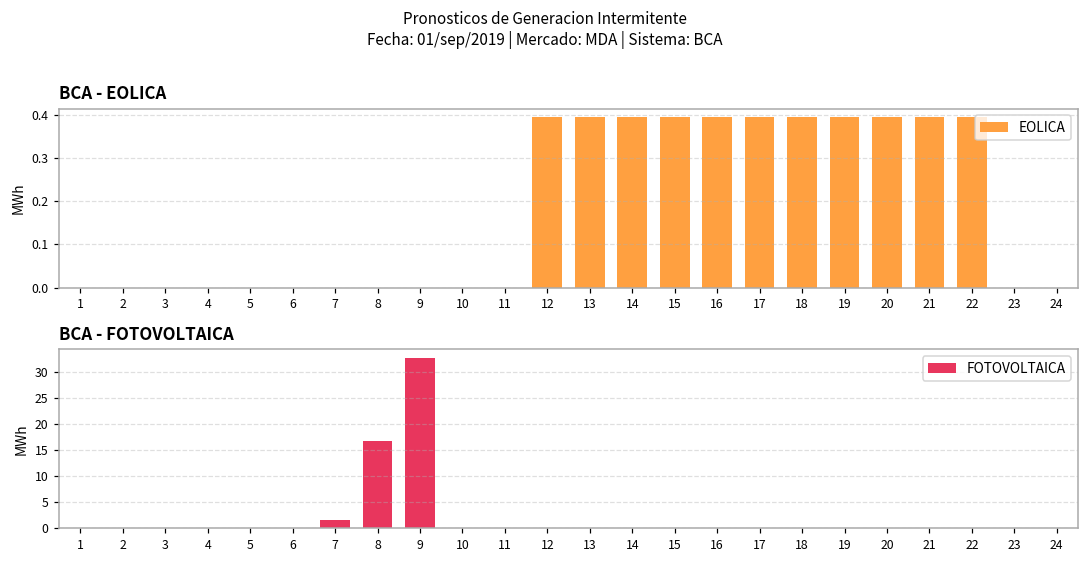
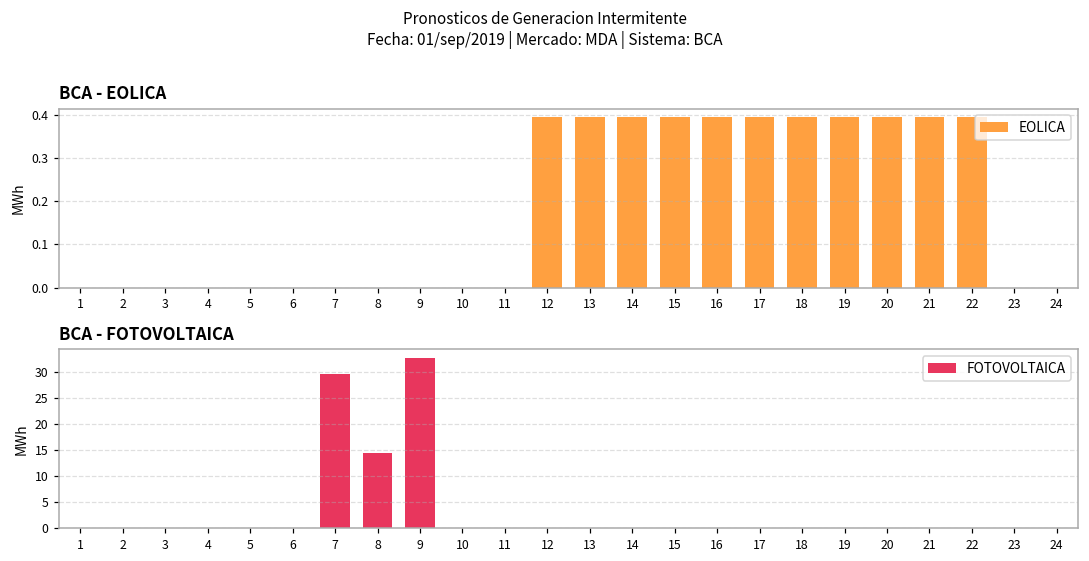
  {
    "BCA - EOLICA": {
      "1": 0.00,
      "2": 0.00,
      "3": 0.00,
      "4": 0.00,
      "5": 0.00,
      "6": 0.00,
      "7": 0.00,
      "8": 0.00,
      "9": 0.00,
      "10": 0.00,
      "11": 0.00,
      "12": 0.40,
      "13": 0.40,
      "14": 0.40,
      "15": 0.40,
      "16": 0.40,
      "17": 0.40,
      "18": 0.40,
      "19": 0.40,
      "20": 0.40,
      "21": 0.40,
      "22": 0.40,
      "23": 0.00,
      "24": 0.00
    },
    "BCA - FOTOVOLTAICA": {
      "1": 0,
      "2": 0,
      "3": 0,
      "4": 0,
      "5": 0,
      "6": 0,
-     "7": 2,
-     "8": 17,
+     "7": 30,
+     "8": 15,
      "9": 33,
      "10": 0,
      "11": 0,
      "12": 0,
      "13": 0,
      "14": 0,
      "15": 0,
      "16": 0,
      "17": 0,
      "18": 0,
      "19": 0,
      "20": 0,
      "21": 0,
      "22": 0,
      "23": 0,
      "24": 0
    }
  }
